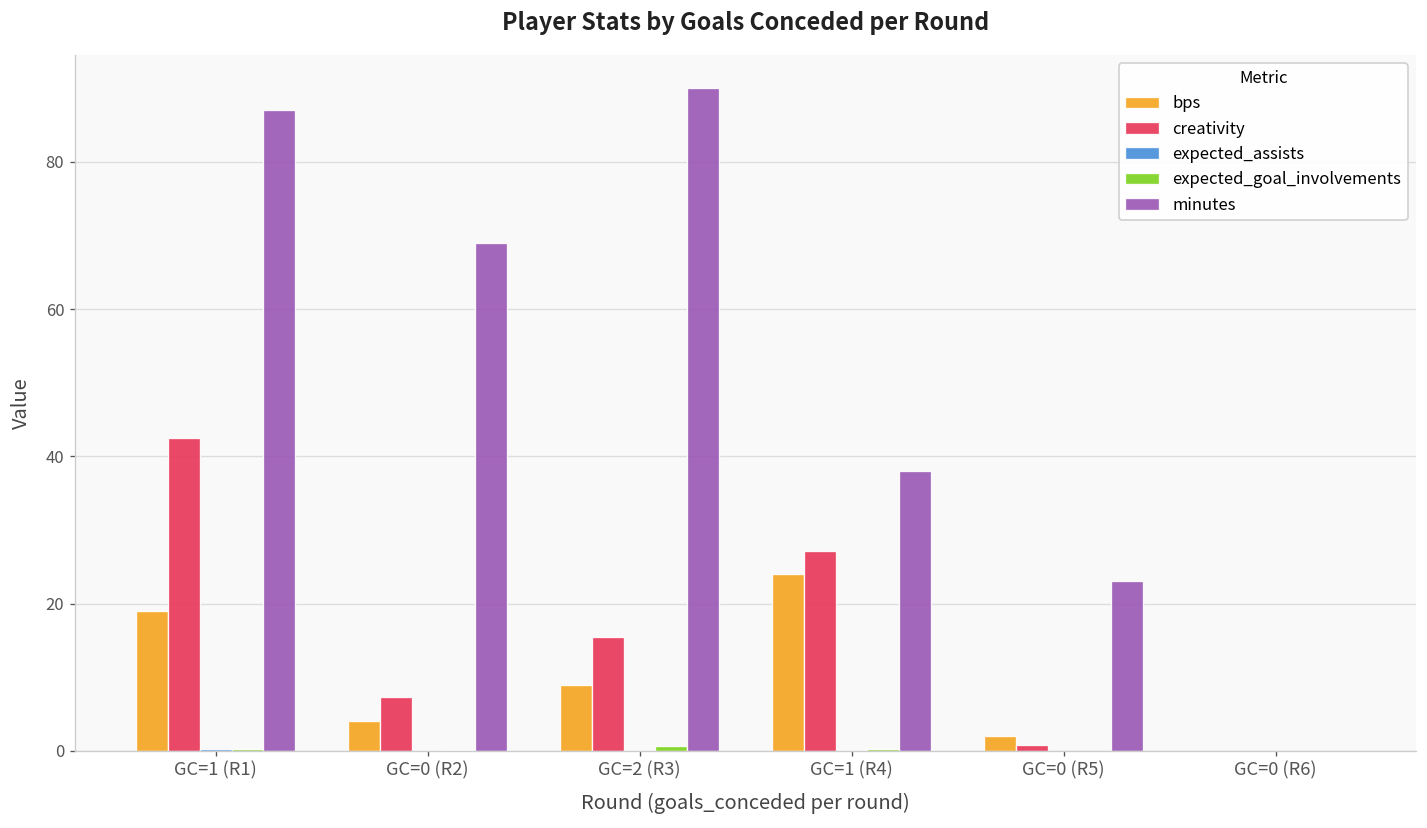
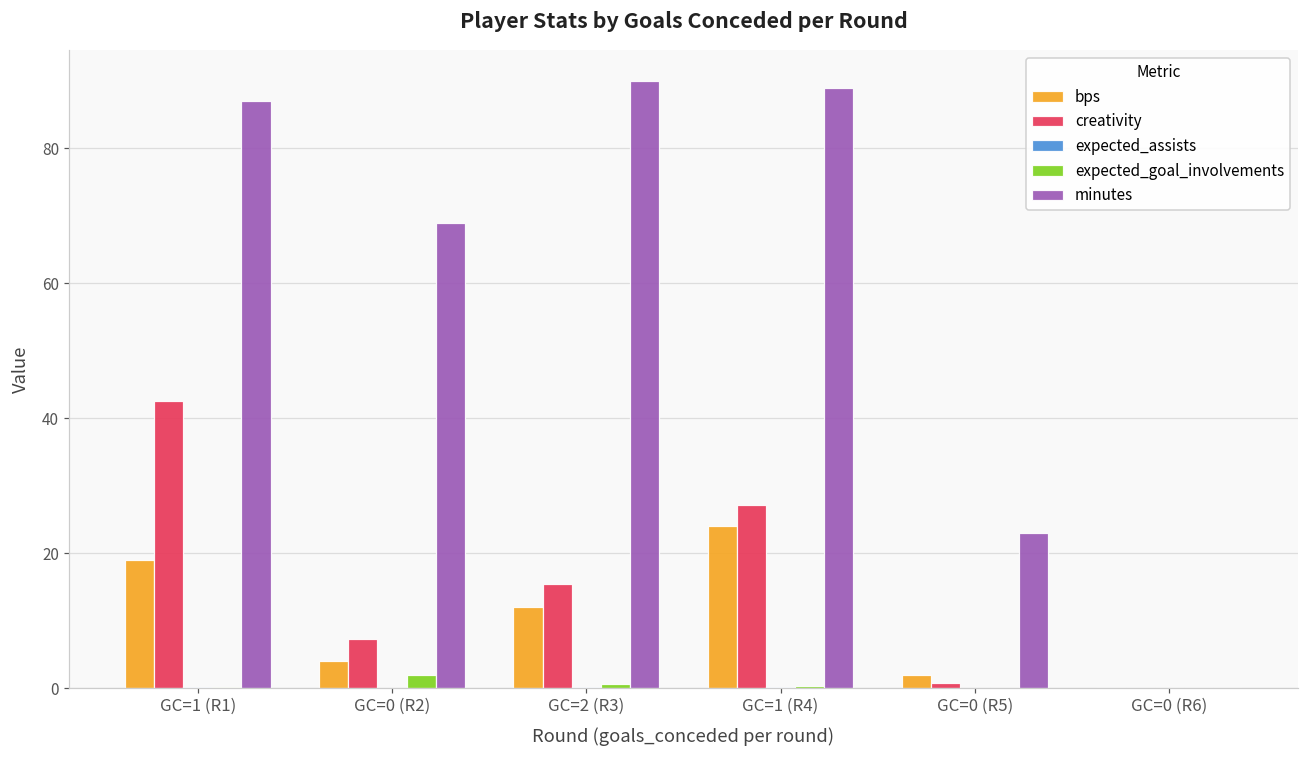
  {
    "bps": {
      "GC=1 (R1)": 19,
      "GC=0 (R2)": 4,
-     "GC=2 (R3)": 9,
+     "GC=2 (R3)": 12,
      "GC=1 (R4)": 24,
      "GC=0 (R5)": 2,
      "GC=0 (R6)": 0
    },
    "creativity": {
      "GC=1 (R1)": 43,
      "GC=0 (R2)": 7,
      "GC=2 (R3)": 16,
      "GC=1 (R4)": 27,
      "GC=0 (R5)": 1,
      "GC=0 (R6)": 0
    },
    "expected_assists": {
      "GC=0 (R6)": 0
    },
    "expected_goal_involvements": {
-     "GC=0 (R2)": 0,
+     "GC=0 (R2)": 2,
      "GC=2 (R3)": 1,
      "GC=0 (R6)": 0
    },
    "minutes": {
      "GC=1 (R1)": 87,
      "GC=0 (R2)": 69,
      "GC=2 (R3)": 90,
-     "GC=1 (R4)": 38,
+     "GC=1 (R4)": 89,
      "GC=0 (R5)": 23,
      "GC=0 (R6)": 0
    }
  }
